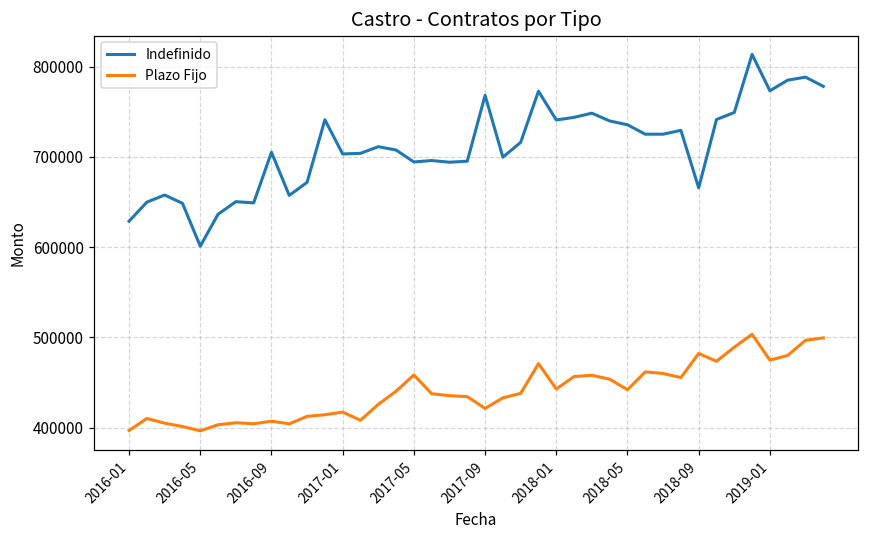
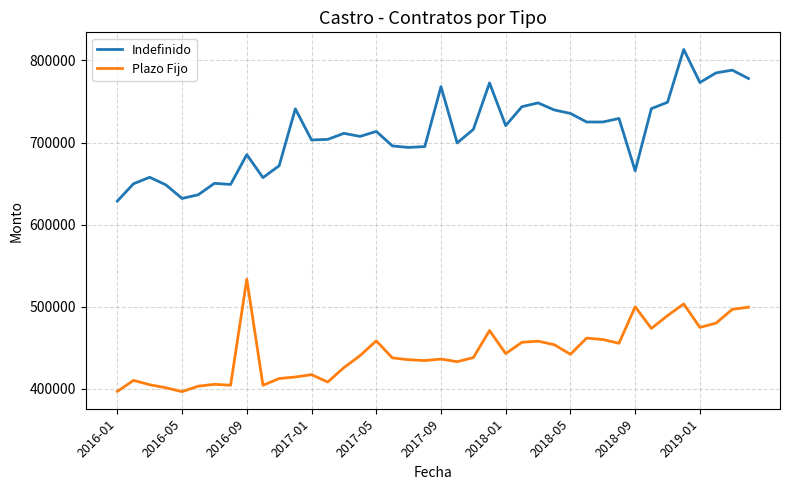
  {
    "Indefinido": {
      "2016-01": 630000,
-     "2016-05": 600000,
-     "2016-09": 710000,
+     "2016-05": 630000,
+     "2016-09": 690000,
      "2017-01": 700000,
-     "2017-05": 690000,
+     "2017-05": 710000,
      "2017-09": 770000,
-     "2018-01": 740000,
+     "2018-01": 720000,
      "2018-05": 740000,
      "2018-09": 670000,
      "2019-01": 770000
    },
    "Plazo Fijo": {
      "2016-01": 400000,
      "2016-05": 400000,
-     "2016-09": 410000,
+     "2016-09": 530000,
      "2017-01": 420000,
      "2017-05": 460000,
-     "2017-09": 420000,
+     "2017-09": 440000,
      "2018-01": 440000,
      "2018-05": 440000,
-     "2018-09": 480000,
+     "2018-09": 500000,
      "2019-01": 470000
    }
  }
